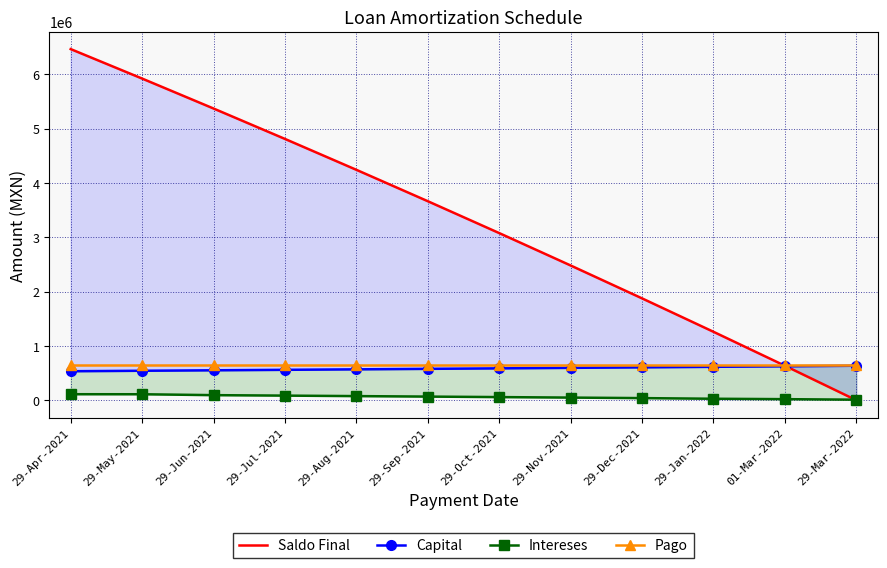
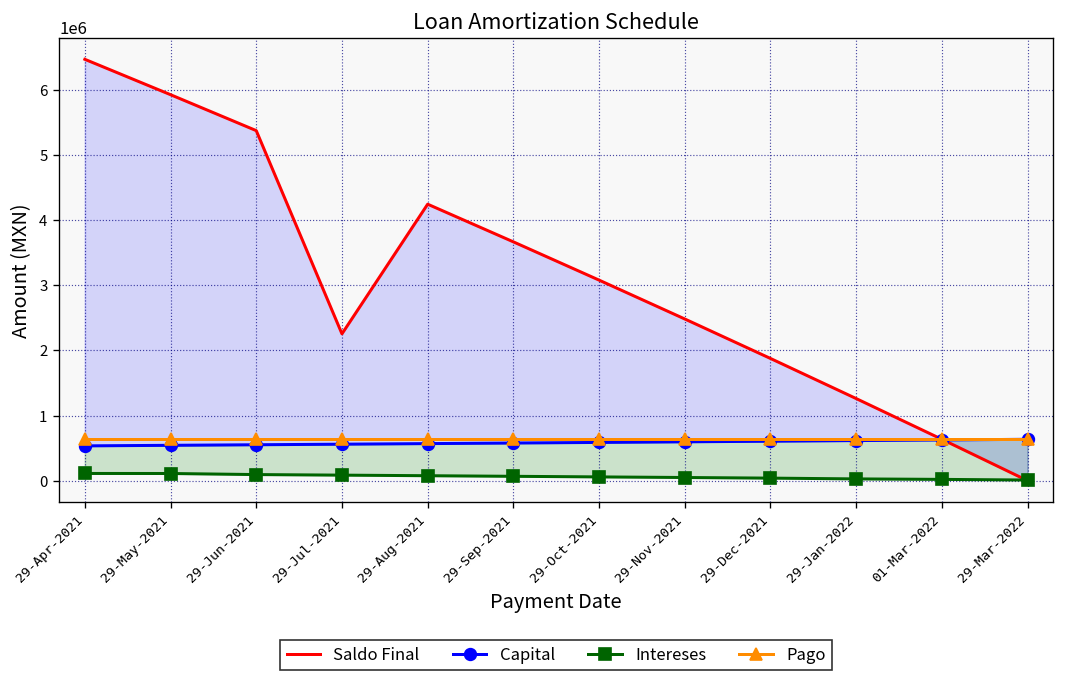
  {
    "Saldo Final": {
-     "29-Jul-2021": 4800000
+     "29-Jul-2021": 2300000
    },
    "Intereses": {
      "29-Apr-2021": 100000,
      "29-May-2021": 100000,
      "29-Jun-2021": 100000,
      "29-Jul-2021": 100000,
      "29-Aug-2021": 100000,
      "29-Sep-2021": 100000,
      "29-Oct-2021": 100000,
      "29-Nov-2021": 0,
      "29-Dec-2021": 0,
      "29-Jan-2022": 0,
      "01-Mar-2022": 0
    },
    "Pago": {
      "29-Apr-2021": 600000,
      "29-May-2021": 600000,
      "29-Jun-2021": 600000,
      "29-Jul-2021": 600000,
      "29-Aug-2021": 600000,
      "29-Sep-2021": 600000,
      "29-Oct-2021": 600000,
      "29-Nov-2021": 600000
    }
  }
